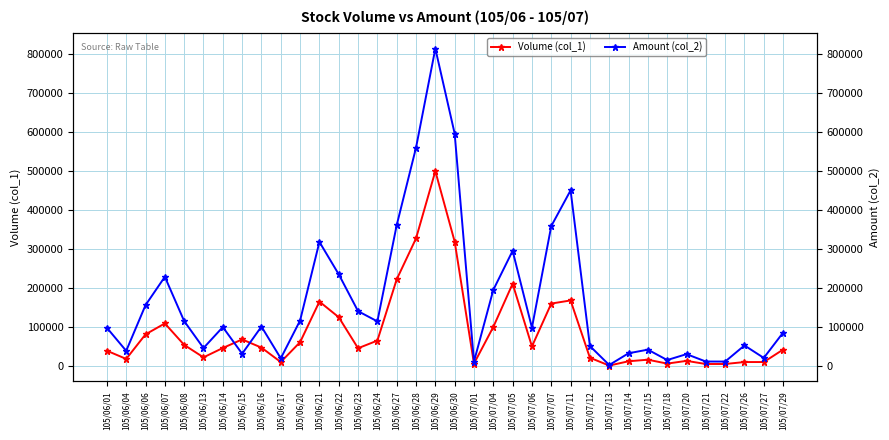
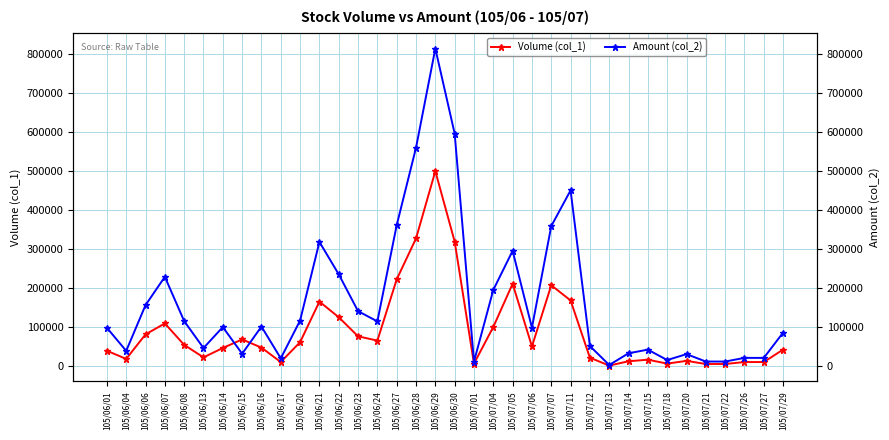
  {
    "Volume (col_1)": {
      "105/06/01": 40000,
      "105/06/04": 20000,
      "105/06/06": 80000,
      "105/06/07": 110000,
      "105/06/08": 50000,
      "105/06/13": 20000,
      "105/06/14": 50000,
      "105/06/15": 70000,
      "105/06/16": 50000,
      "105/06/17": 10000,
      "105/06/20": 60000,
      "105/06/21": 170000,
      "105/06/22": 130000,
-     "105/06/23": 50000,
+     "105/06/23": 80000,
      "105/06/24": 70000,
      "105/06/27": 220000,
      "105/06/28": 330000,
      "105/06/29": 500000,
      "105/06/30": 320000,
      "105/07/04": 100000,
      "105/07/05": 210000,
      "105/07/06": 50000,
-     "105/07/07": 160000,
+     "105/07/07": 210000,
      "105/07/11": 170000,
      "105/07/12": 20000,
      "105/07/14": 10000,
      "105/07/15": 20000,
      "105/07/18": 10000,
      "105/07/20": 10000,
      "105/07/26": 10000,
      "105/07/27": 10000,
      "105/07/29": 40000
    },
    "Amount (col_2)": {
      "105/06/01": 100000,
      "105/06/04": 40000,
      "105/06/06": 160000,
      "105/06/07": 230000,
      "105/06/08": 120000,
      "105/06/13": 50000,
      "105/06/14": 100000,
      "105/06/15": 30000,
      "105/06/16": 100000,
      "105/06/17": 20000,
      "105/06/20": 120000,
      "105/06/21": 320000,
      "105/06/22": 240000,
      "105/06/23": 140000,
      "105/06/24": 110000,
      "105/06/27": 360000,
      "105/06/28": 560000,
      "105/06/29": 810000,
      "105/06/30": 600000,
      "105/07/04": 200000,
      "105/07/05": 300000,
      "105/07/06": 100000,
      "105/07/07": 360000,
      "105/07/11": 450000,
      "105/07/12": 50000,
      "105/07/14": 30000,
      "105/07/15": 40000,
      "105/07/18": 20000,
      "105/07/20": 30000,
-     "105/07/26": 50000,
+     "105/07/26": 20000,
      "105/07/27": 20000,
      "105/07/29": 90000
    }
  }
